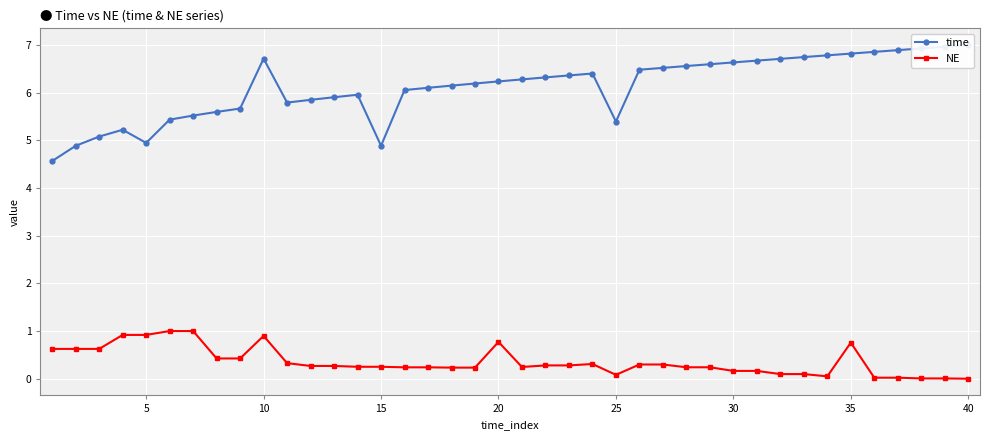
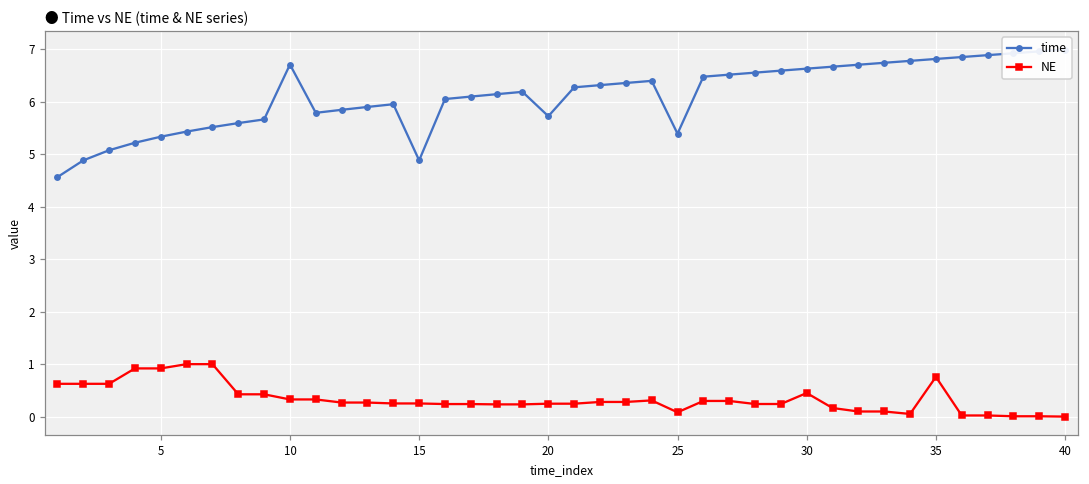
  {
    "time": {
-     "5": 4.9,
+     "5": 5.3,
      "10": 6.7,
      "15": 4.9,
-     "20": 6.2,
+     "20": 5.7,
      "25": 5.4,
      "30": 6.6,
      "35": 6.8
    },
    "NE": {
      "5": 0.9,
-     "10": 0.9,
+     "10": 0.3,
      "15": 0.3,
-     "20": 0.8,
+     "20": 0.2,
      "25": 0.1,
-     "30": 0.2,
+     "30": 0.5,
      "35": 0.8,
      "40": 0.0
    }
  }
